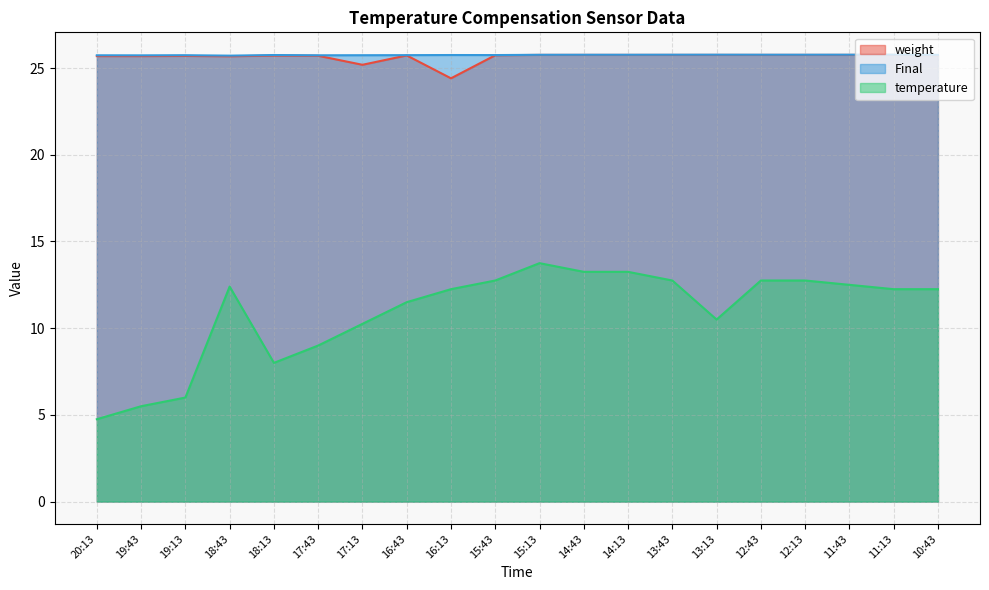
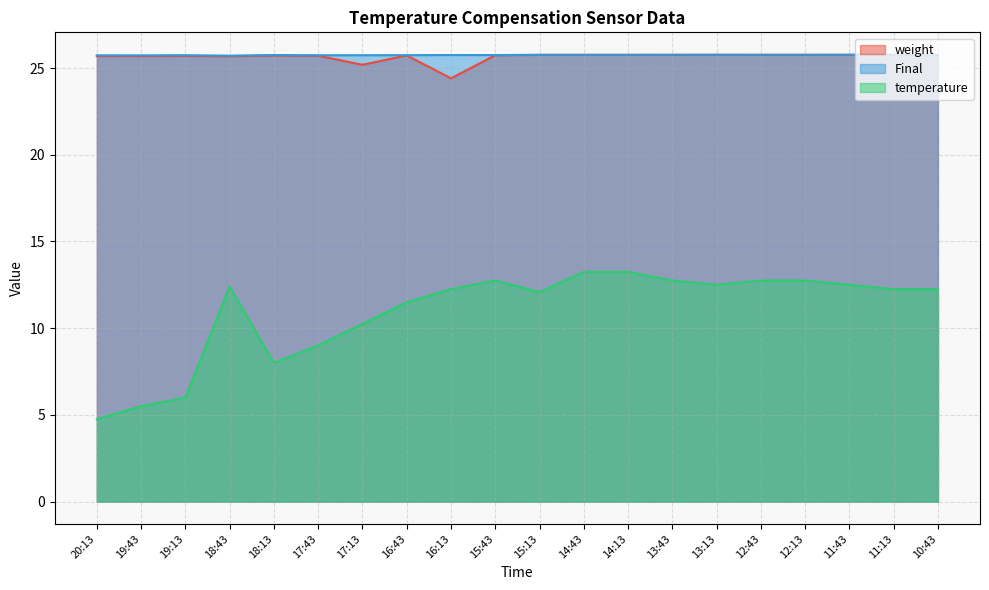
  {
    "weight": {
      "17:13": 25.2,
      "16:13": 24.4
    },
    "Final": {
      "17:13": 25.7,
      "16:13": 25.8
    },
    "temperature": {
      "20:13": 4.8,
      "19:43": 5.5,
      "19:13": 6.0,
      "18:43": 12.4,
      "18:13": 8.0,
      "17:43": 9.0,
      "17:13": 10.3,
      "16:43": 11.5,
      "16:13": 12.3,
      "15:43": 12.8,
-     "15:13": 13.8,
+     "15:13": 12.1,
      "14:43": 13.3,
      "14:13": 13.3,
      "13:43": 12.8,
-     "13:13": 10.5,
+     "13:13": 12.5,
      "12:43": 12.8,
      "12:13": 12.8,
      "11:43": 12.5,
      "11:13": 12.3,
      "10:43": 12.3
    }
  }
